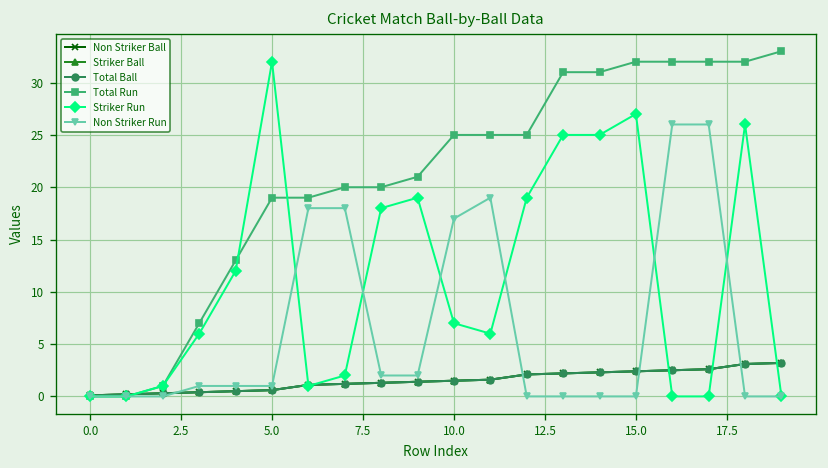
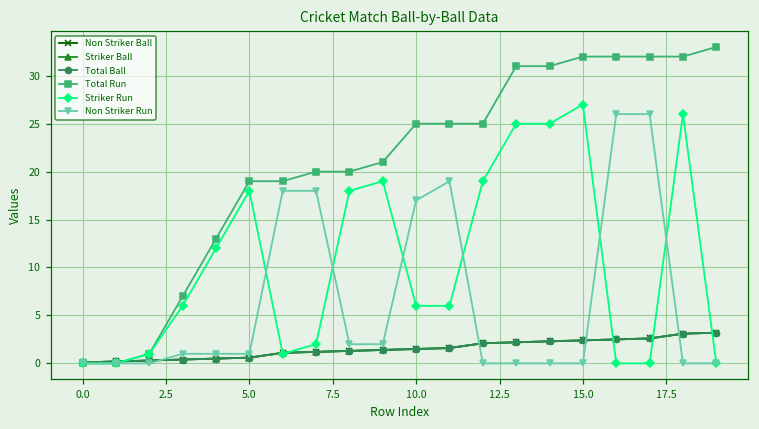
  {
    "Striker Run": {
-     "5.0": 32,
-     "10.0": 7,
+     "5.0": 18,
+     "10.0": 6,
      "15.0": 27
    },
    "Non Striker Run": {
      "5.0": 1,
      "10.0": 17,
      "15.0": 0
    }
  }
